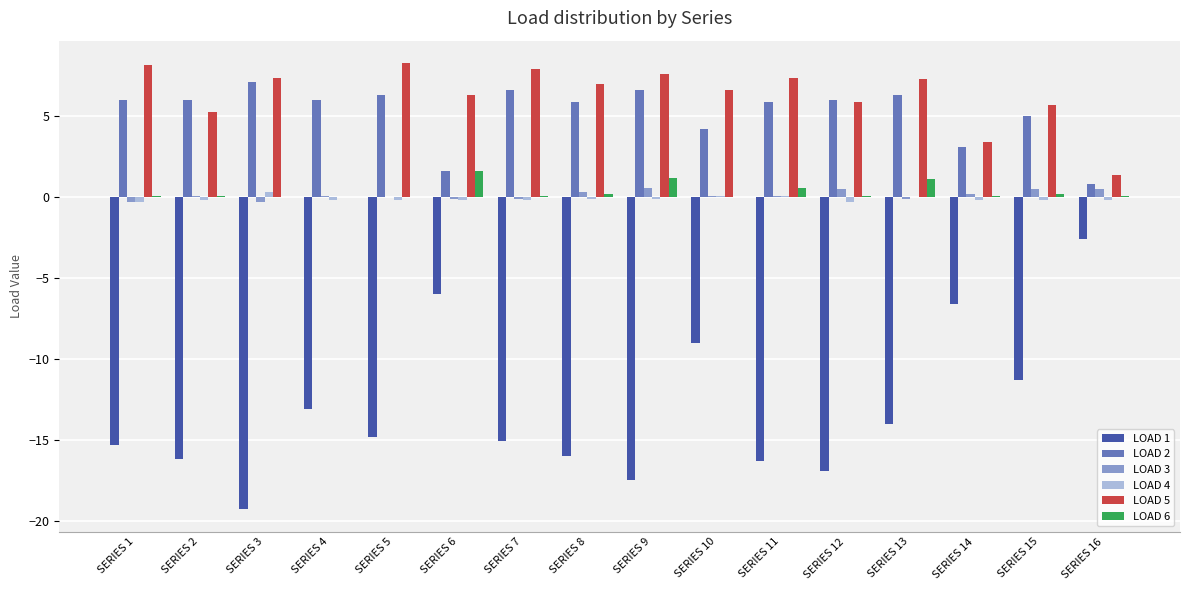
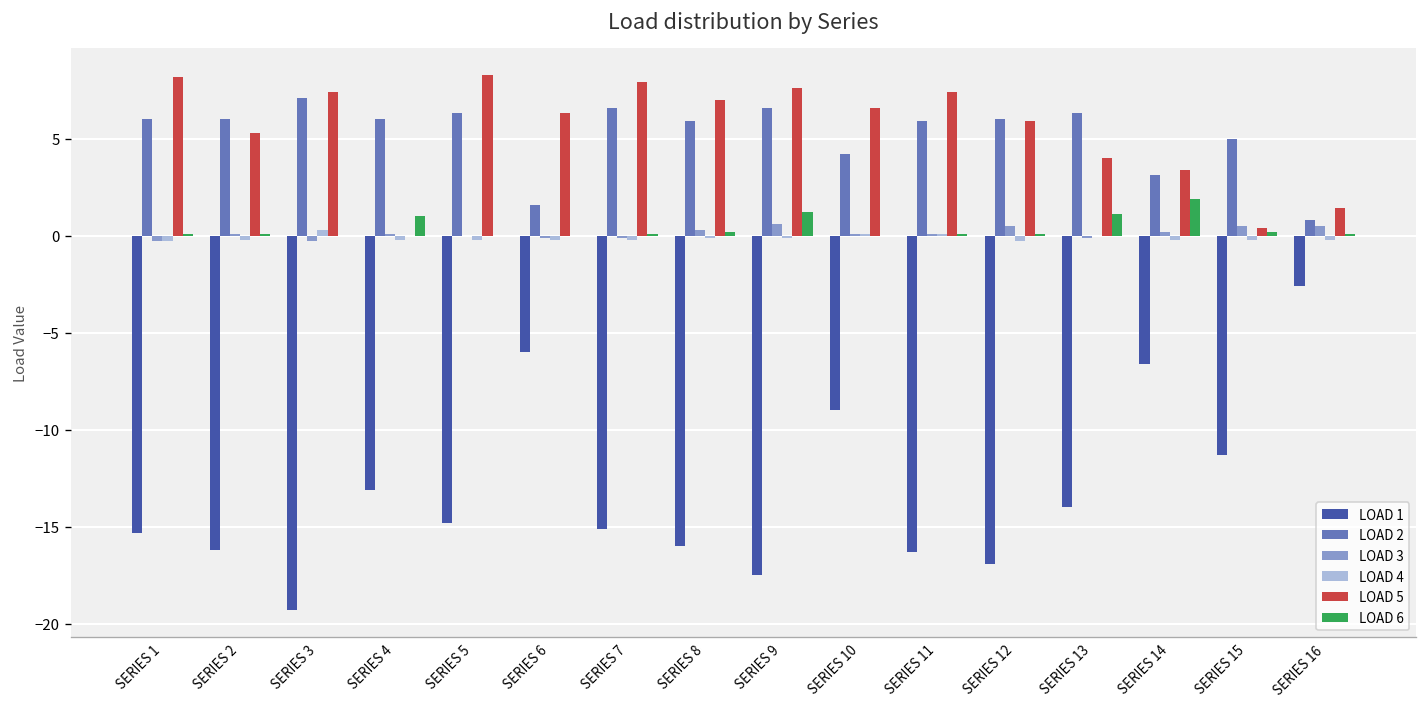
  {
    "LOAD 5": {
      "SERIES 1": 8.2,
      "SERIES 2": 5.3,
      "SERIES 3": 7.4,
      "SERIES 4": 0.0,
      "SERIES 5": 8.3,
      "SERIES 6": 6.3,
      "SERIES 7": 7.9,
      "SERIES 8": 7.0,
      "SERIES 9": 7.6,
      "SERIES 10": 6.6,
      "SERIES 11": 7.4,
      "SERIES 12": 5.9,
-     "SERIES 13": 7.3,
+     "SERIES 13": 4.0,
      "SERIES 14": 3.4,
-     "SERIES 15": 5.7,
+     "SERIES 15": 0.4,
      "SERIES 16": 1.4
    },
    "LOAD 6": {
      "SERIES 3": 0.0,
-     "SERIES 4": 0,
+     "SERIES 4": 1,
      "SERIES 5": 0.0,
-     "SERIES 6": 1.6,
+     "SERIES 6": 0.0,
      "SERIES 8": 0.2,
      "SERIES 9": 1.2,
      "SERIES 10": 0.0,
-     "SERIES 11": 0.6,
+     "SERIES 11": 0.1,
      "SERIES 13": 1.1,
-     "SERIES 14": 0.1,
+     "SERIES 14": 1.9,
      "SERIES 15": 0.2
    }
  }
